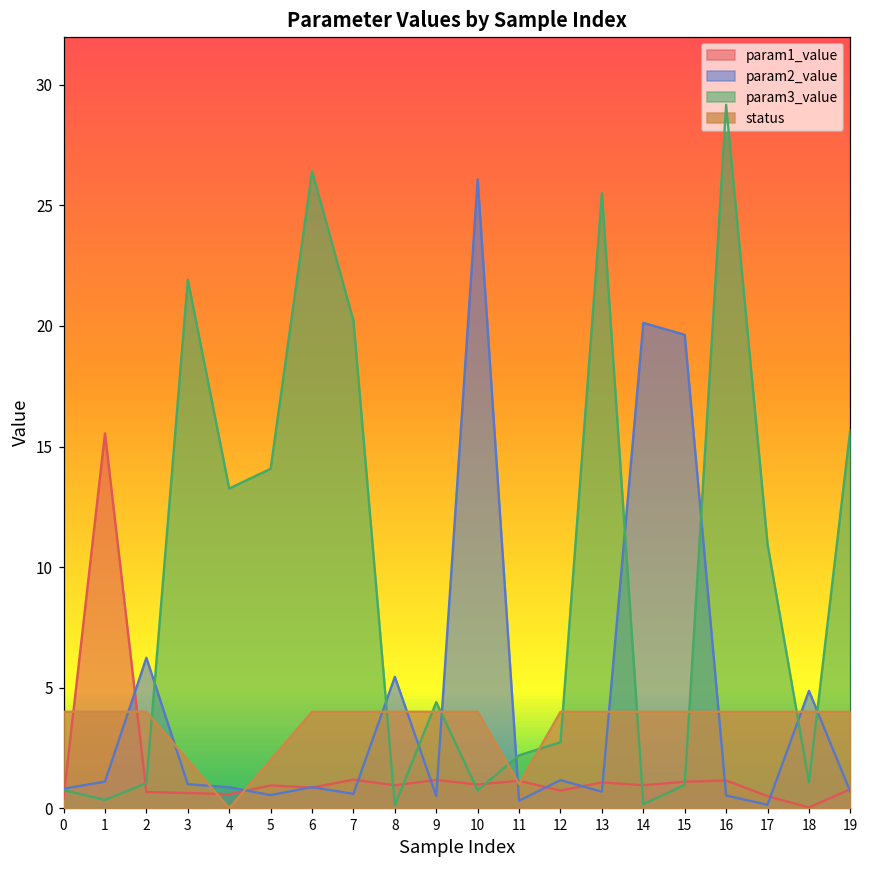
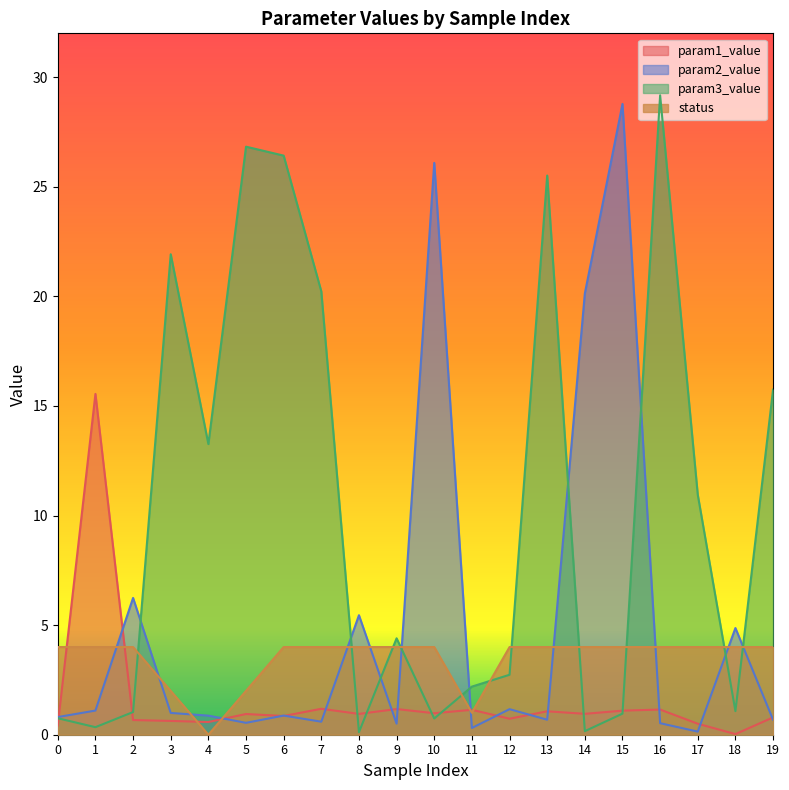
  {
    "param2_value": {
      "1": 1.1,
      "2": 6.2,
      "3": 1.0,
      "4": 0.9,
      "5": 0.5,
      "7": 0.6,
      "8": 5.5,
      "9": 0.5,
      "10": 26.1,
      "11": 0.3,
      "12": 1.2,
      "13": 0.7,
      "14": 20.1,
-     "15": 19.6,
+     "15": 28.8,
      "16": 0.5,
      "17": 0.1,
      "18": 4.9
    },
    "param3_value": {
      "1": 0.3,
      "2": 1.0,
      "3": 21.9,
      "4": 13.3,
-     "5": 14.1,
+     "5": 26.8,
      "6": 26.4,
      "7": 20.2,
      "8": 0.1,
      "9": 4.4,
      "10": 0.7,
      "11": 2.2,
      "12": 2.7,
      "13": 25.5,
      "14": 0.2,
      "15": 1.0,
      "17": 10.9,
      "18": 1.1,
      "19": 15.7
    }
  }
